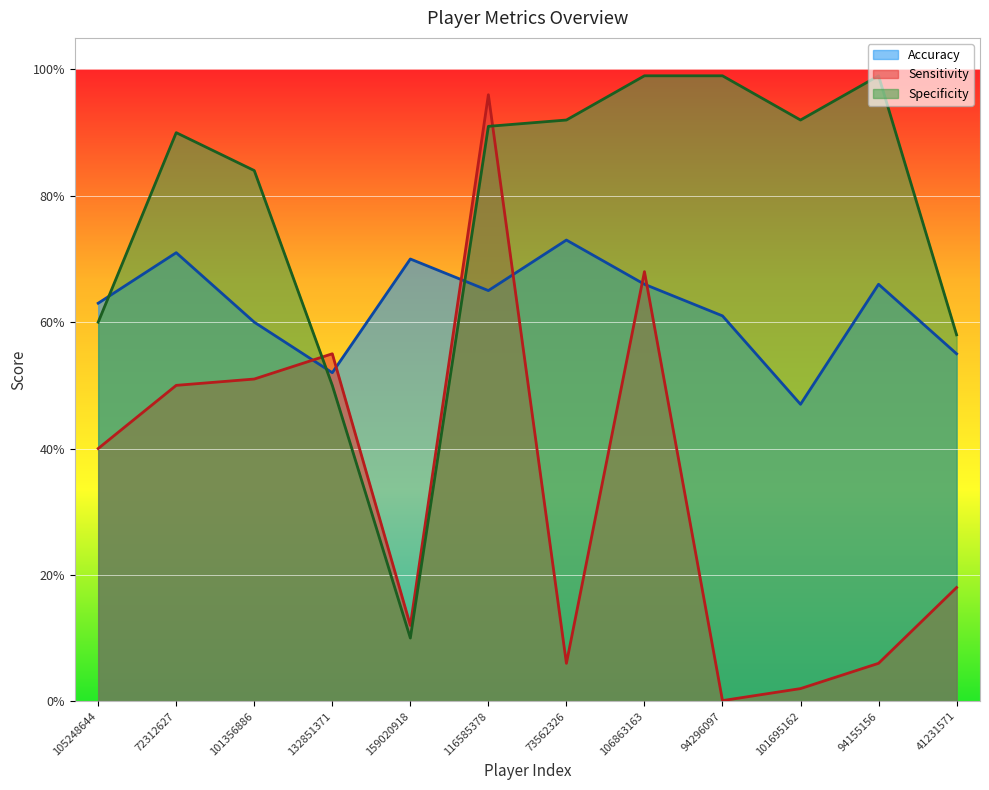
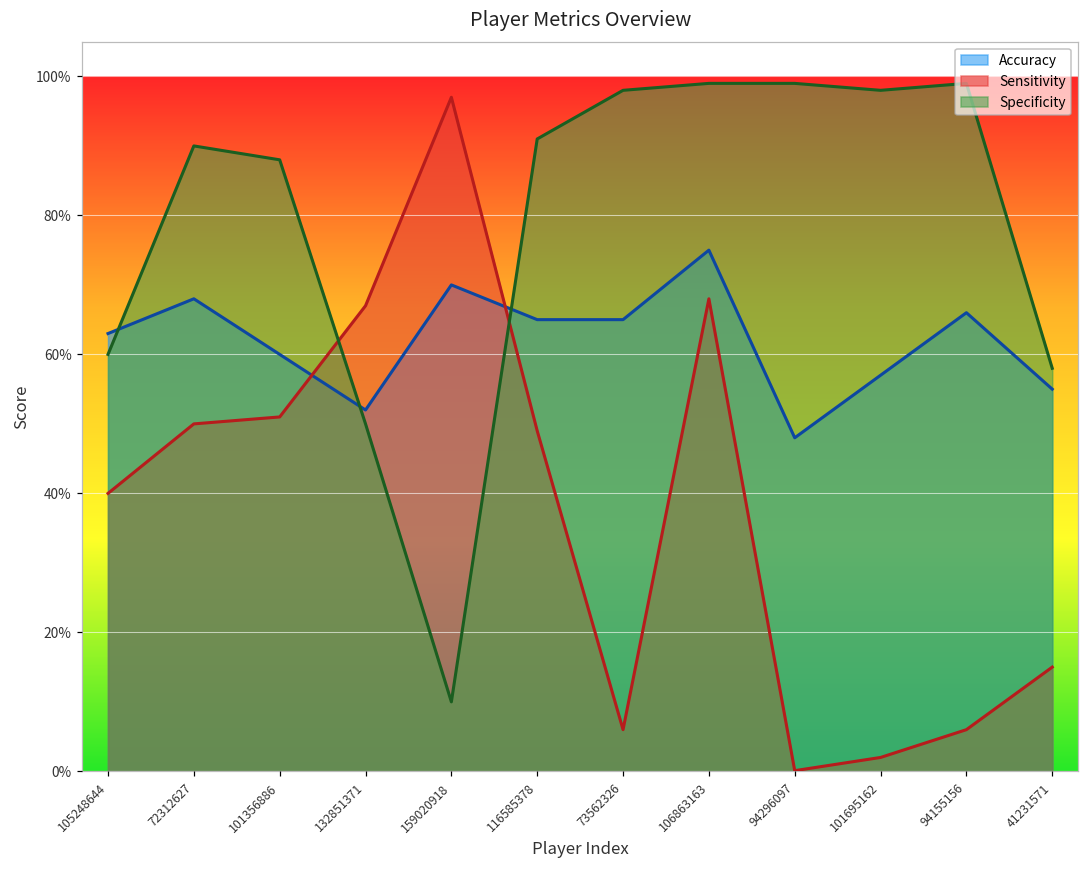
  {
    "Accuracy": {
      "105248644": "63%",
-     "72312627": "71%",
+     "72312627": "68%",
      "101356886": "60%",
      "132851371": "52%",
      "159020918": "70%",
      "116585378": "65%",
-     "73562326": "73%",
-     "106863163": "66%",
-     "94296097": "61%",
-     "101695162": "47%",
+     "73562326": "65%",
+     "106863163": "75%",
+     "94296097": "48%",
+     "101695162": "57%",
      "94155156": "66%",
      "41231571": "55%"
    },
    "Sensitivity": {
      "105248644": "40%",
      "72312627": "50%",
      "101356886": "51%",
-     "132851371": "55%",
-     "159020918": "12%",
-     "116585378": "96%",
+     "132851371": "67%",
+     "159020918": "97%",
+     "116585378": "49%",
      "73562326": "6%",
      "106863163": "68%",
      "94296097": "0%",
      "101695162": "2%",
      "94155156": "6%",
-     "41231571": "18%"
+     "41231571": "15%"
    },
    "Specificity": {
      "105248644": "60%",
      "72312627": "90%",
-     "101356886": "84%",
+     "101356886": "88%",
      "132851371": "50%",
      "159020918": "10%",
      "116585378": "91%",
-     "73562326": "92%",
+     "73562326": "98%",
      "106863163": "99%",
      "94296097": "99%",
-     "101695162": "92%",
+     "101695162": "98%",
      "41231571": "58%"
    }
  }
